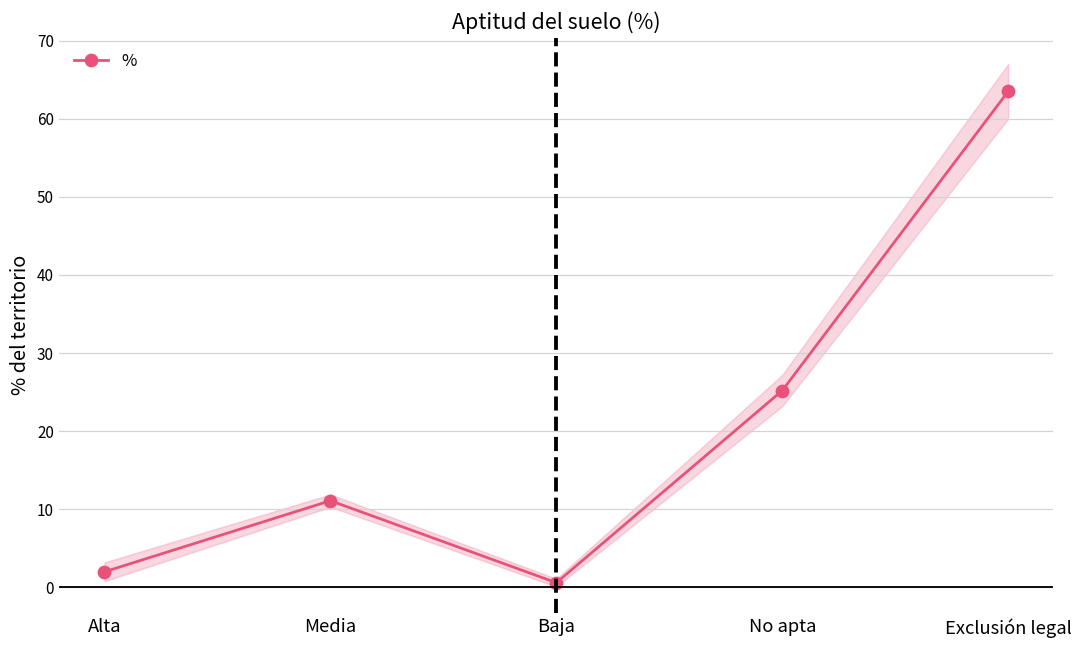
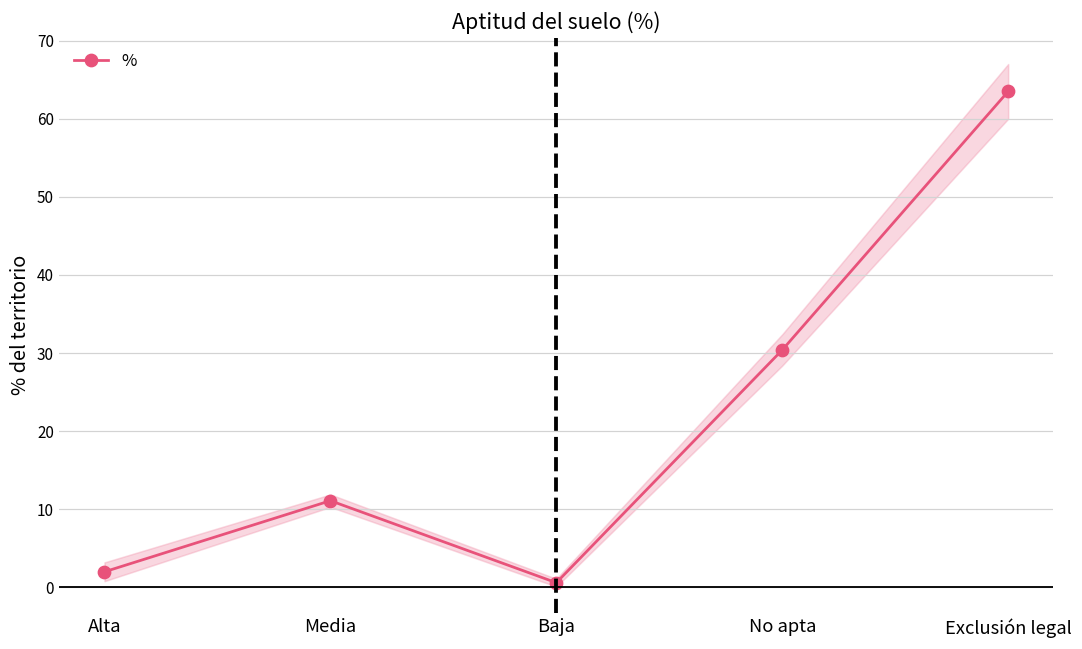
  {
    "%": {
      "Alta": 2,
      "Media": 11,
      "Baja": 1,
-     "No apta": 25,
+     "No apta": 30,
      "Exclusión legal": 64
    }
  }
